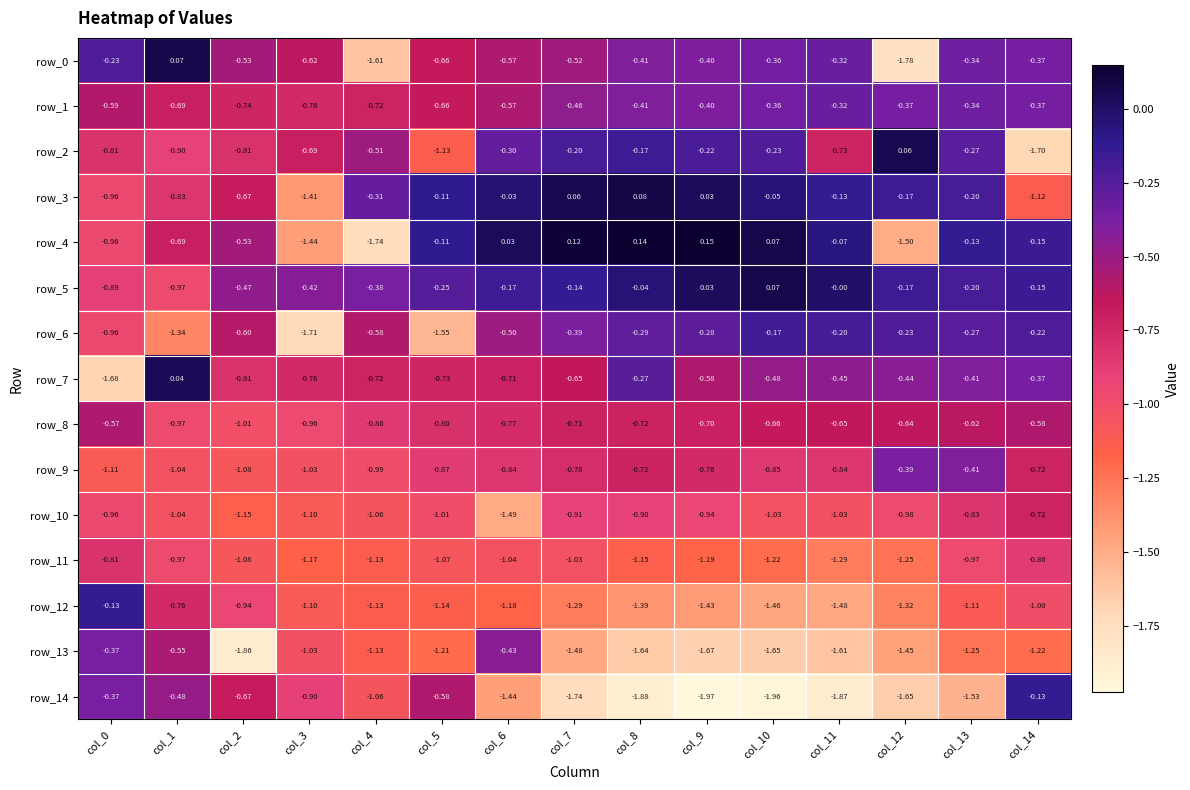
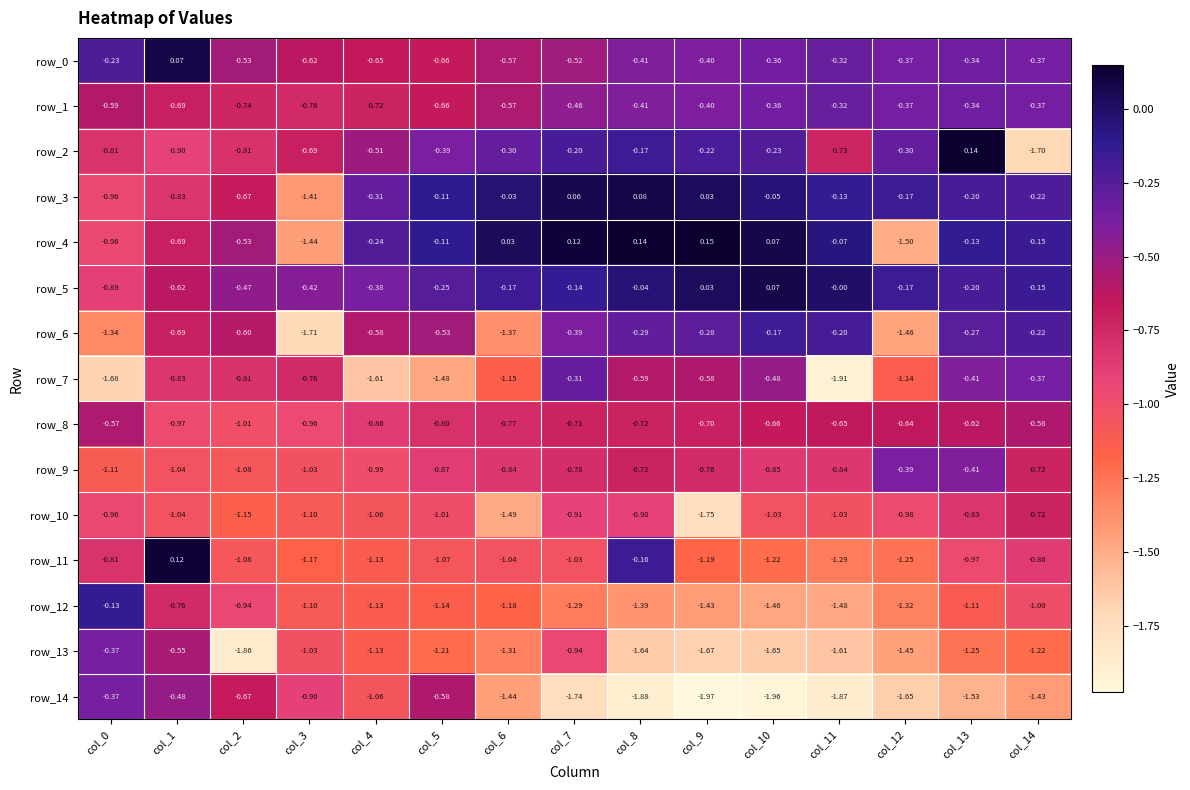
  {
    "row_0": {
      "col_0": -0.23,
      "col_1": 0.07,
      "col_2": -0.53,
      "col_3": -0.62,
-     "col_4": -1.61,
+     "col_4": -0.65,
      "col_5": -0.66,
      "col_6": -0.57,
      "col_7": -0.52,
      "col_8": -0.41,
      "col_9": -0.40,
      "col_10": -0.36,
      "col_11": -0.32,
-     "col_12": -1.78,
+     "col_12": -0.37,
      "col_13": -0.34,
      "col_14": -0.37
    },
    "row_2": {
      "col_0": -0.81,
      "col_1": -0.90,
      "col_2": -0.81,
      "col_3": -0.69,
      "col_4": -0.51,
-     "col_5": -1.13,
+     "col_5": -0.39,
      "col_6": -0.30,
      "col_7": -0.20,
      "col_8": -0.17,
      "col_9": -0.22,
      "col_10": -0.23,
      "col_11": -0.73,
-     "col_12": 0.06,
-     "col_13": -0.27,
+     "col_12": -0.30,
+     "col_13": 0.14,
      "col_14": -1.70
    },
    "row_3": {
      "col_0": -0.96,
      "col_1": -0.83,
      "col_2": -0.67,
      "col_3": -1.41,
      "col_4": -0.31,
      "col_5": -0.11,
      "col_6": -0.03,
      "col_7": 0.06,
      "col_8": 0.08,
      "col_9": 0.03,
      "col_10": -0.05,
      "col_11": -0.13,
      "col_12": -0.17,
      "col_13": -0.20,
-     "col_14": -1.12
+     "col_14": -0.22
    },
    "row_4": {
      "col_0": -0.96,
      "col_1": -0.69,
      "col_2": -0.53,
      "col_3": -1.44,
-     "col_4": -1.74,
+     "col_4": -0.24,
      "col_5": -0.11,
      "col_6": 0.03,
      "col_7": 0.12,
      "col_8": 0.14,
      "col_9": 0.15,
      "col_10": 0.07,
      "col_11": -0.07,
      "col_12": -1.50,
      "col_13": -0.13,
      "col_14": -0.15
    },
    "row_5": {
      "col_0": -0.89,
-     "col_1": -0.97,
+     "col_1": -0.62,
      "col_2": -0.47,
      "col_3": -0.42,
      "col_4": -0.38,
      "col_5": -0.25,
      "col_6": -0.17,
      "col_7": -0.14,
      "col_8": -0.04,
      "col_9": 0.03,
      "col_10": 0.07,
      "col_11": -0.00,
      "col_12": -0.17,
      "col_13": -0.20,
      "col_14": -0.15
    },
    "row_6": {
-     "col_0": -0.96,
-     "col_1": -1.34,
+     "col_0": -1.34,
+     "col_1": -0.69,
      "col_2": -0.60,
      "col_3": -1.71,
      "col_4": -0.58,
-     "col_5": -1.55,
-     "col_6": -0.50,
+     "col_5": -0.53,
+     "col_6": -1.37,
      "col_7": -0.39,
      "col_8": -0.29,
      "col_9": -0.28,
      "col_10": -0.17,
      "col_11": -0.20,
-     "col_12": -0.23,
+     "col_12": -1.46,
      "col_13": -0.27,
      "col_14": -0.22
    },
    "row_7": {
      "col_0": -1.68,
-     "col_1": 0.04,
+     "col_1": -0.83,
      "col_2": -0.81,
      "col_3": -0.76,
-     "col_4": -0.72,
-     "col_5": -0.73,
-     "col_6": -0.71,
-     "col_7": -0.65,
-     "col_8": -0.27,
+     "col_4": -1.61,
+     "col_5": -1.48,
+     "col_6": -1.15,
+     "col_7": -0.31,
+     "col_8": -0.59,
      "col_9": -0.58,
      "col_10": -0.48,
-     "col_11": -0.45,
-     "col_12": -0.44,
+     "col_11": -1.91,
+     "col_12": -1.14,
      "col_13": -0.41,
      "col_14": -0.37
    },
    "row_10": {
      "col_0": -0.96,
      "col_1": -1.04,
      "col_2": -1.15,
      "col_3": -1.10,
      "col_4": -1.06,
      "col_5": -1.01,
      "col_6": -1.49,
      "col_7": -0.91,
      "col_8": -0.90,
-     "col_9": -0.94,
+     "col_9": -1.75,
      "col_10": -1.03,
      "col_11": -1.03,
      "col_12": -0.98,
      "col_13": -0.83,
      "col_14": -0.72
    },
    "row_11": {
      "col_0": -0.81,
-     "col_1": -0.97,
+     "col_1": 0.12,
      "col_2": -1.08,
      "col_3": -1.17,
      "col_4": -1.13,
      "col_5": -1.07,
      "col_6": -1.04,
      "col_7": -1.03,
-     "col_8": -1.15,
+     "col_8": -0.16,
      "col_9": -1.19,
      "col_10": -1.22,
      "col_11": -1.29,
      "col_12": -1.25,
      "col_13": -0.97,
      "col_14": -0.86
    },
    "row_13": {
      "col_0": -0.37,
      "col_1": -0.55,
      "col_2": -1.86,
      "col_3": -1.03,
      "col_4": -1.13,
      "col_5": -1.21,
-     "col_6": -0.43,
-     "col_7": -1.48,
+     "col_6": -1.31,
+     "col_7": -0.94,
      "col_8": -1.64,
      "col_9": -1.67,
      "col_10": -1.65,
      "col_11": -1.61,
      "col_12": -1.45,
      "col_13": -1.25,
      "col_14": -1.22
    },
    "row_14": {
      "col_0": -0.37,
      "col_1": -0.48,
      "col_2": -0.67,
      "col_3": -0.90,
      "col_4": -1.06,
      "col_5": -0.58,
      "col_6": -1.44,
      "col_7": -1.74,
      "col_8": -1.88,
      "col_9": -1.97,
      "col_10": -1.96,
      "col_11": -1.87,
      "col_12": -1.65,
      "col_13": -1.53,
-     "col_14": -0.13
+     "col_14": -1.43
    }
  }
